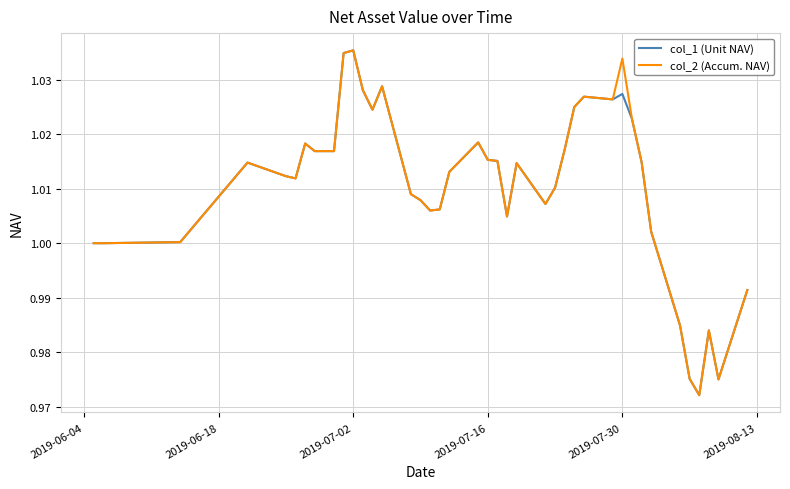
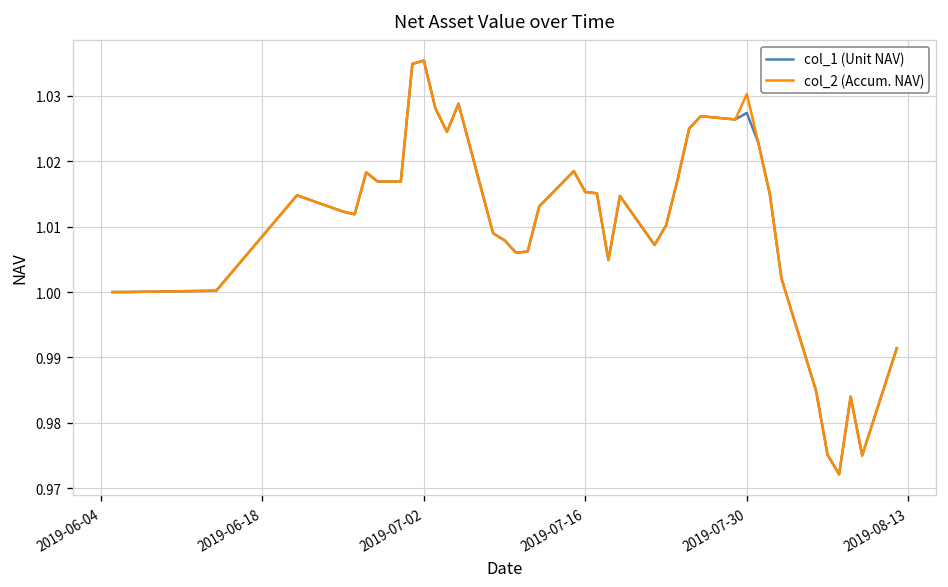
  {
    "col_1 (Unit NAV)": {
      "2019-07-30": 1.027
    },
    "col_2 (Accum. NAV)": {
-     "2019-07-30": 1.034
+     "2019-07-30": 1.030
    }
  }
